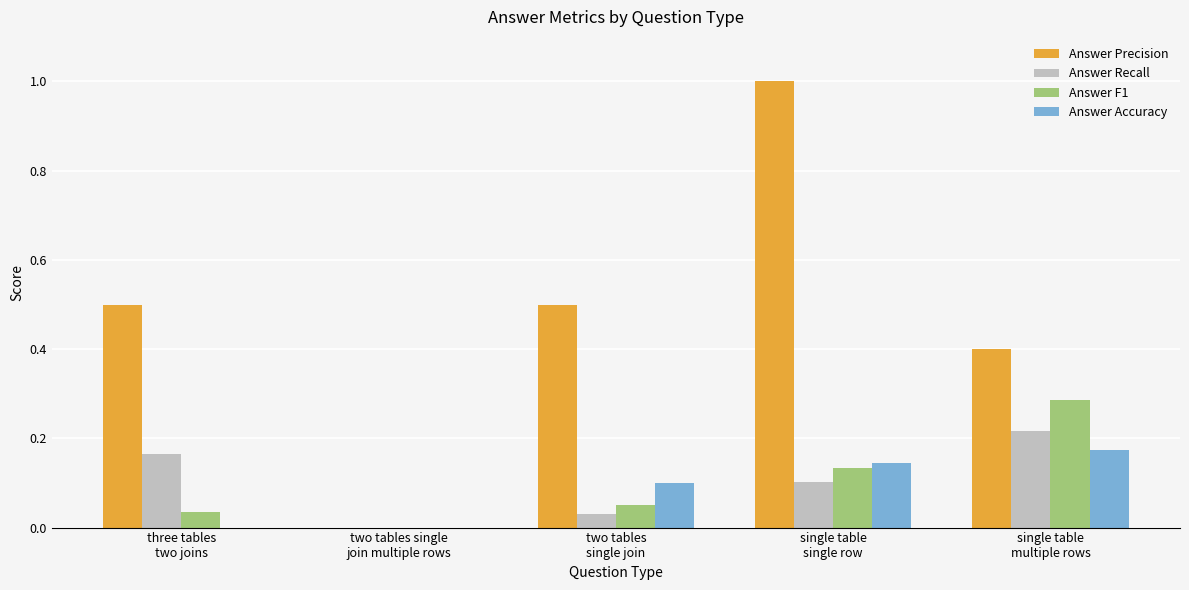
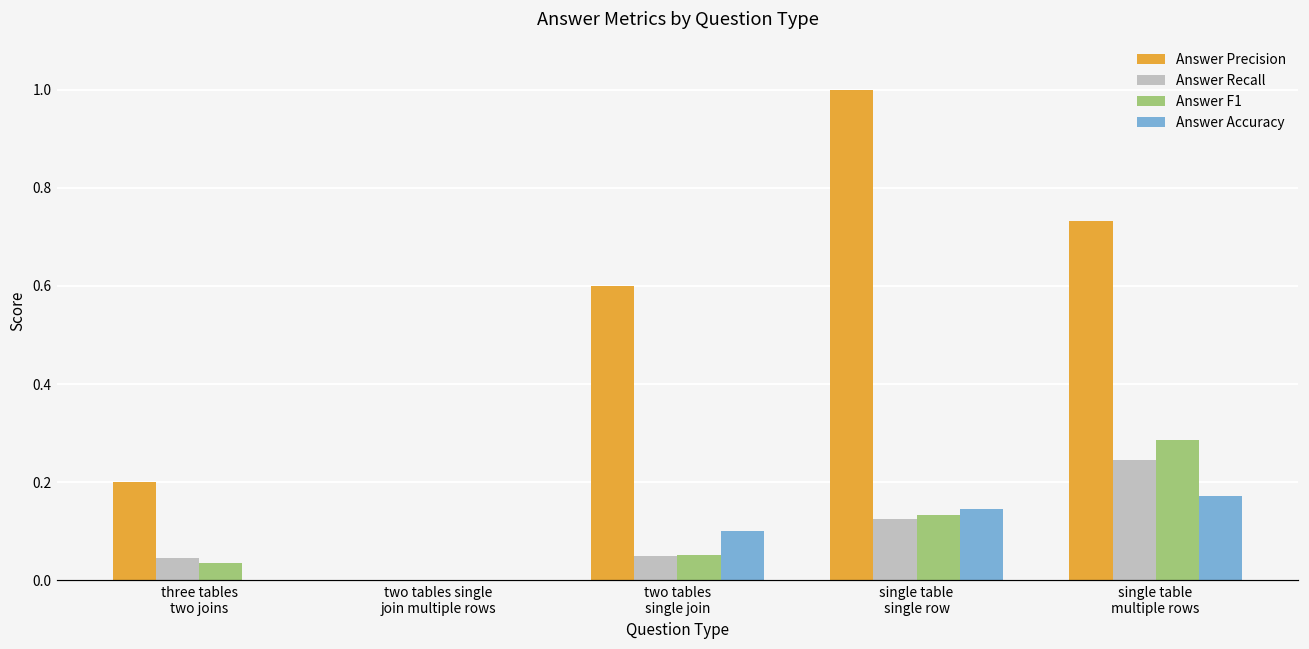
  {
    "Answer Precision": {
-     "three tables two joins": 0.5,
+     "three tables two joins": 0.2,
      "two tables single join multiple rows": 0.00,
-     "two tables single join": 0.5,
+     "two tables single join": 0.6,
      "single table single row": 1.00,
-     "single table multiple rows": 0.40
+     "single table multiple rows": 0.73
    },
    "Answer Recall": {
-     "three tables two joins": 0.16,
+     "three tables two joins": 0.05,
      "two tables single join multiple rows": 0.00,
-     "two tables single join": 0.03,
-     "single table single row": 0.10,
-     "single table multiple rows": 0.22
+     "two tables single join": 0.05,
+     "single table single row": 0.13,
+     "single table multiple rows": 0.25
    },
    "Answer F1": {
      "three tables two joins": 0.03,
      "two tables single join multiple rows": 0.00,
      "two tables single join": 0.05,
      "single table single row": 0.13,
      "single table multiple rows": 0.29
    },
    "Answer Accuracy": {
      "three tables two joins": 0.00,
      "two tables single join multiple rows": 0.00,
      "two tables single join": 0.10,
      "single table single row": 0.15,
      "single table multiple rows": 0.17
    }
  }
